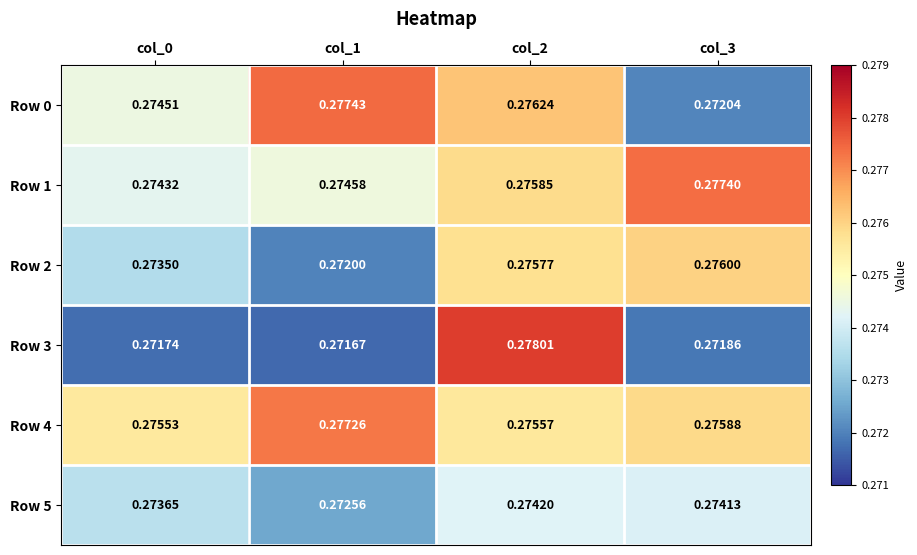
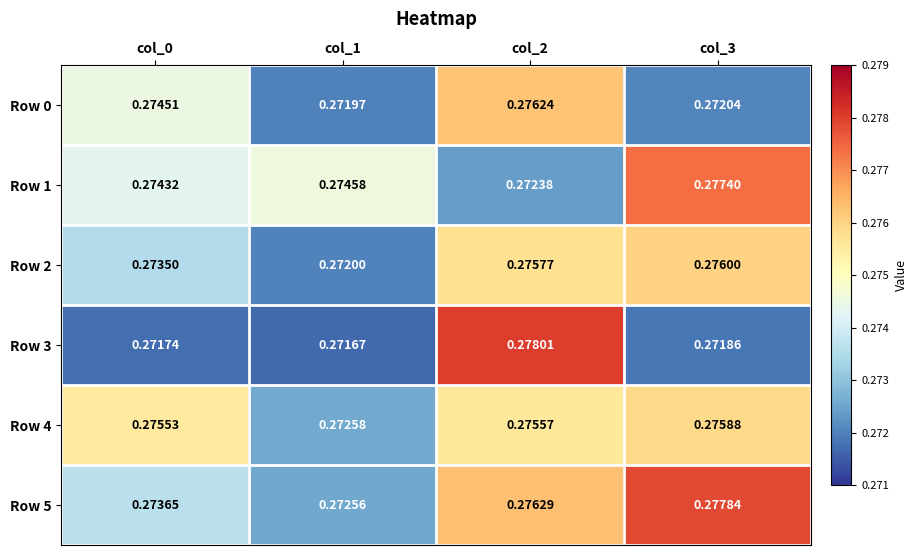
  {
    "Row 0": {
      "col_0": 0.27451,
-     "col_1": 0.27743,
+     "col_1": 0.27197,
      "col_2": 0.27624,
      "col_3": 0.27204
    },
    "Row 1": {
      "col_0": 0.27432,
      "col_1": 0.27458,
-     "col_2": 0.27585,
+     "col_2": 0.27238,
      "col_3": 0.27740
    },
    "Row 2": {
      "col_0": 0.27350,
      "col_1": 0.27200,
      "col_2": 0.27577,
      "col_3": 0.27600
    },
    "Row 3": {
      "col_0": 0.27174,
      "col_1": 0.27167,
      "col_2": 0.27801,
      "col_3": 0.27186
    },
    "Row 4": {
      "col_0": 0.27553,
-     "col_1": 0.27726,
+     "col_1": 0.27258,
      "col_2": 0.27557,
      "col_3": 0.27588
    },
    "Row 5": {
      "col_0": 0.27365,
      "col_1": 0.27256,
-     "col_2": 0.27420,
-     "col_3": 0.27413
+     "col_2": 0.27629,
+     "col_3": 0.27784
    }
  }
